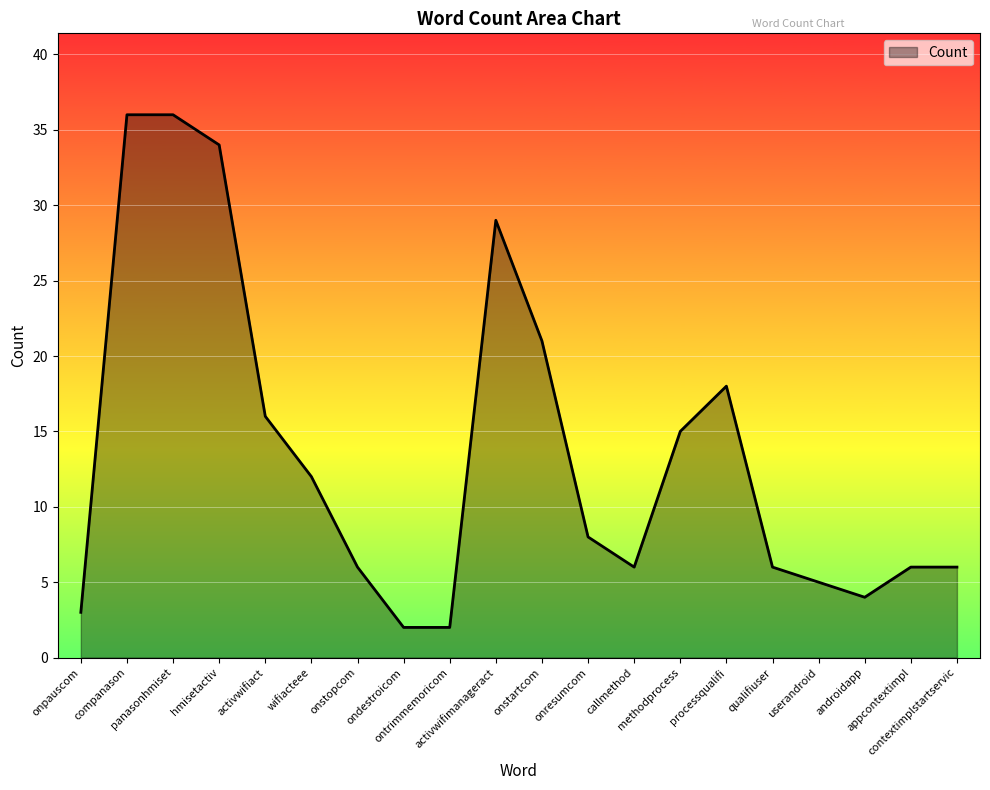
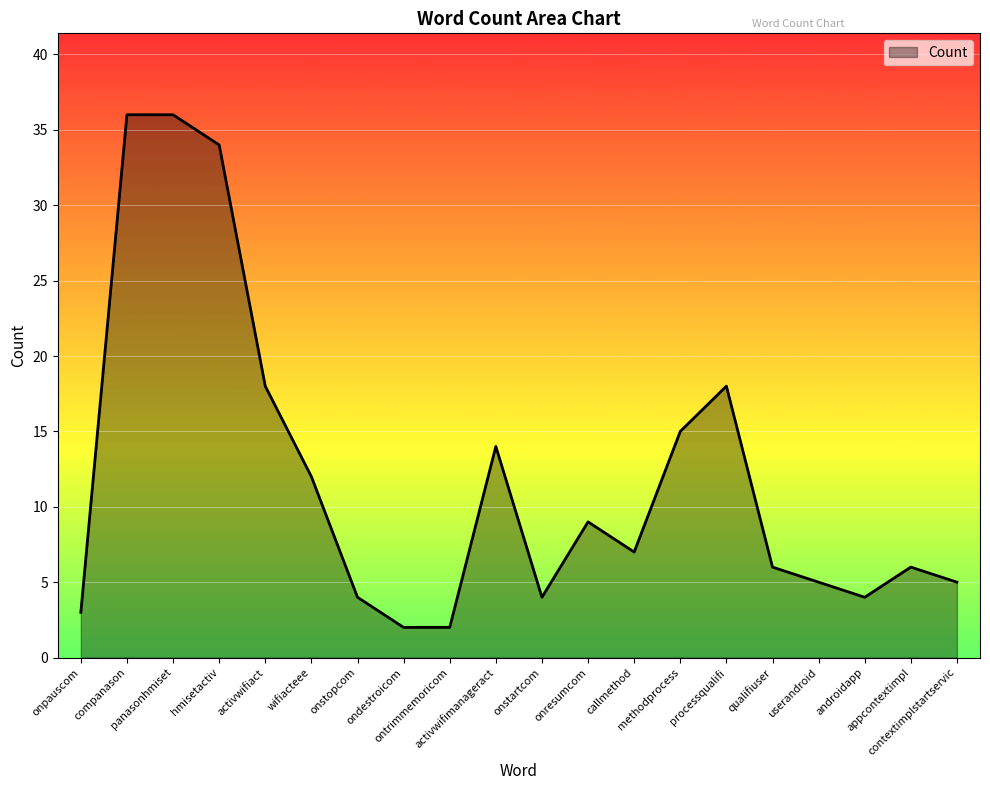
  {
    "onpauscom": 3,
    "companason": 36,
    "panasonhmiset": 36,
    "hmisetactiv": 34,
-   "activwifiact": 16,
+   "activwifiact": 18,
    "wifiacteee": 12,
-   "onstopcom": 6,
+   "onstopcom": 4,
    "ondestroicom": 2,
    "ontrimmemoricom": 2,
-   "activwifimanageract": 29,
-   "onstartcom": 21,
-   "onresumcom": 8,
-   "callmethod": 6,
+   "activwifimanageract": 14,
+   "onstartcom": 4,
+   "onresumcom": 9,
+   "callmethod": 7,
    "methodprocess": 15,
    "processqualifi": 18,
    "qualifiuser": 6,
    "userandroid": 5,
    "androidapp": 4,
    "appcontextimpl": 6,
-   "contextimplstartservic": 6
+   "contextimplstartservic": 5
  }
